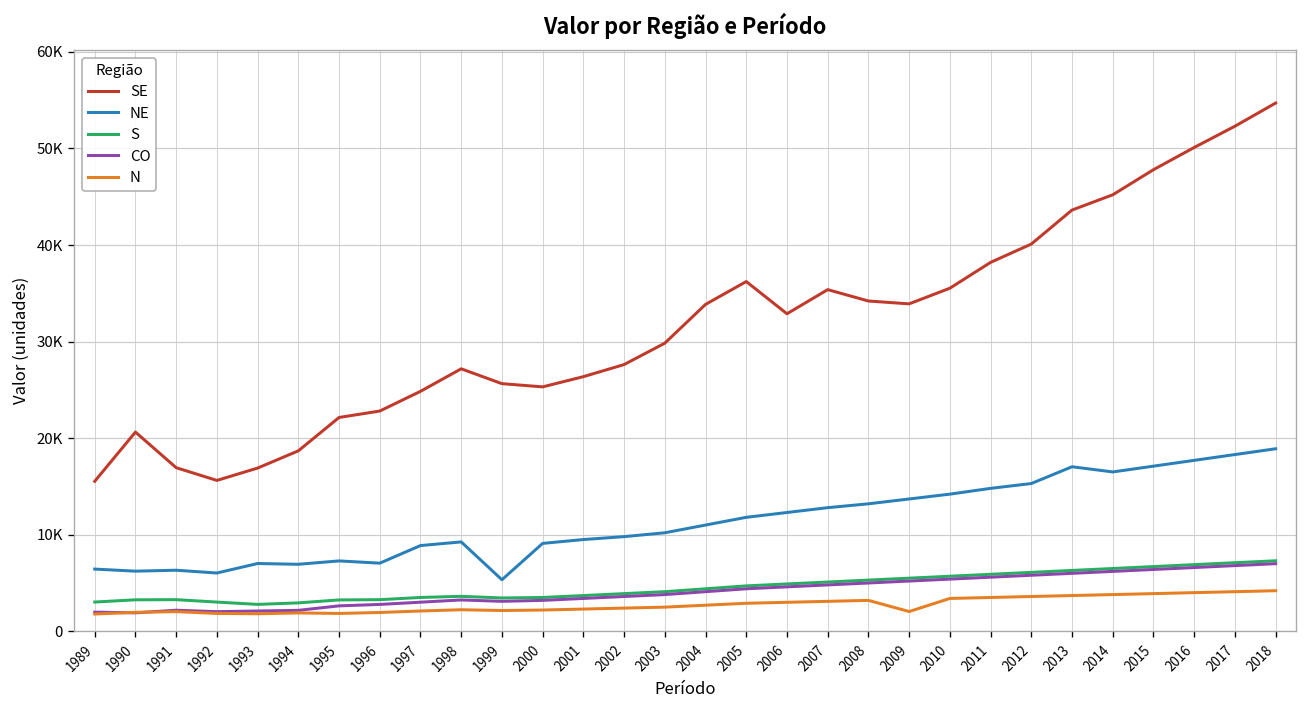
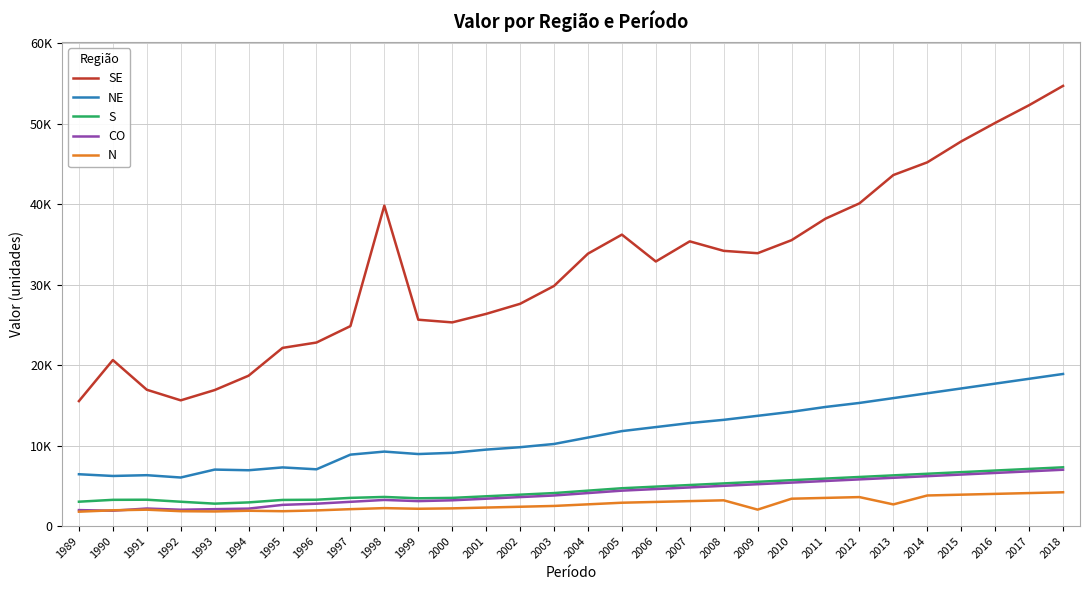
  {
    "SE": {
      "1989": 16000,
      "1990": 21000,
      "1991": 17000,
      "1992": 16000,
      "1993": 17000,
      "1994": 19000,
      "1995": 22000,
      "1996": 23000,
      "1997": 25000,
-     "1998": 27000,
+     "1998": 40000,
      "1999": 26000,
      "2000": 25000,
      "2001": 26000,
      "2002": 28000,
      "2003": 30000,
      "2004": 34000,
      "2005": 36000,
      "2006": 33000,
      "2007": 35000,
      "2008": 34000,
      "2009": 34000,
      "2010": 36000,
      "2011": 38000,
      "2012": 40000,
      "2013": 44000,
      "2014": 45000,
      "2015": 48000,
      "2016": 50000,
      "2017": 52000,
      "2018": 55000
    },
    "NE": {
      "1989": 6000,
      "1990": 6000,
      "1991": 6000,
      "1992": 6000,
      "1993": 7000,
      "1994": 7000,
      "1995": 7000,
      "1996": 7000,
      "1997": 9000,
      "1998": 9000,
-     "1999": 5000,
+     "1999": 9000,
      "2000": 9000,
      "2001": 10000,
      "2002": 10000,
      "2003": 10000,
      "2004": 11000,
      "2005": 12000,
      "2006": 12000,
      "2007": 13000,
      "2008": 13000,
      "2009": 14000,
      "2010": 14000,
      "2011": 15000,
      "2012": 15000,
-     "2013": 17000,
+     "2013": 16000,
      "2014": 17000,
      "2015": 17000,
      "2016": 18000,
      "2017": 18000,
      "2018": 19000
    },
    "S": {
      "1989": 3000,
      "1990": 3000,
      "1991": 3000,
      "1992": 3000,
      "1993": 3000,
      "1994": 3000,
      "1995": 3000,
      "1996": 3000,
      "1997": 4000,
      "1998": 4000,
      "1999": 3000
    },
    "CO": {
      "1995": 3000,
      "1996": 3000,
      "1997": 3000,
      "1998": 3000,
      "1999": 3000
    },
    "N": {
      "1995": 2000,
      "1996": 2000,
      "1997": 2000,
      "1998": 2000,
      "1999": 2000,
      "2000": 2000,
      "2001": 2000,
      "2002": 2000,
      "2003": 3000,
      "2004": 3000,
      "2005": 3000,
      "2006": 3000,
      "2007": 3000,
      "2008": 3000,
      "2009": 2000,
      "2010": 3000,
      "2011": 4000,
      "2012": 4000,
-     "2013": 4000,
+     "2013": 3000,
      "2014": 4000,
      "2015": 4000,
      "2016": 4000,
      "2017": 4000,
      "2018": 4000
    }
  }
